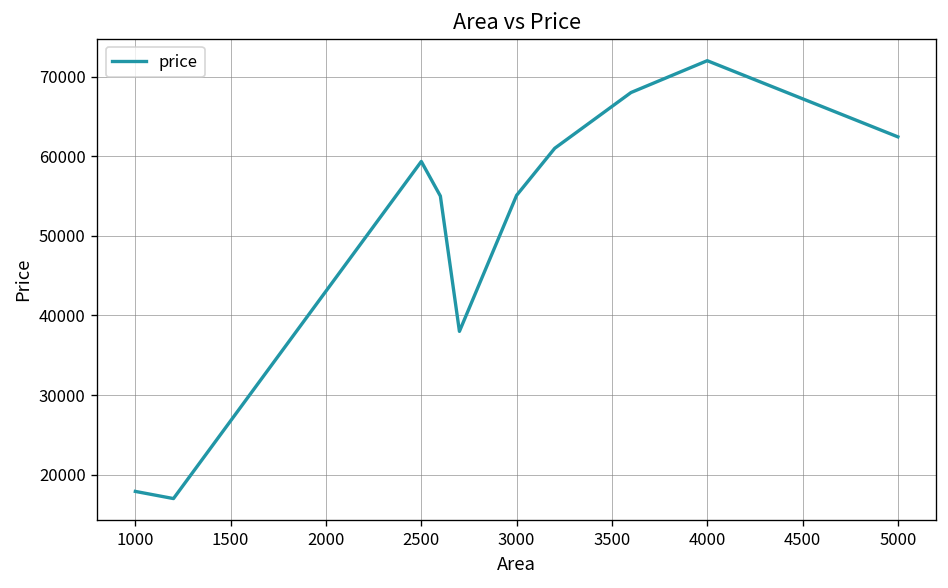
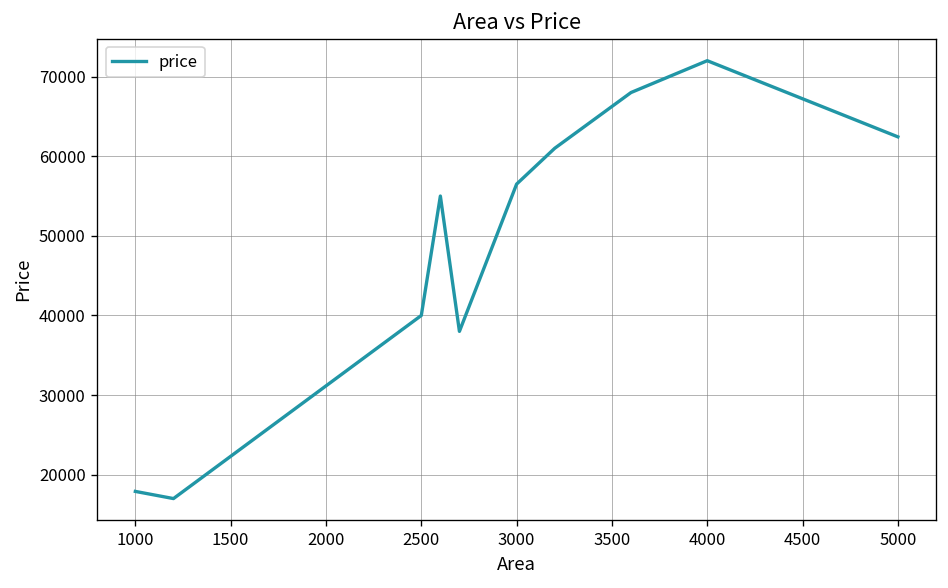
  {
    "1000": 18000,
-   "2500": 59000,
-   "3000": 55000,
+   "2500": 40000,
+   "3000": 57000,
    "4000": 72000,
    "5000": 62000
  }
